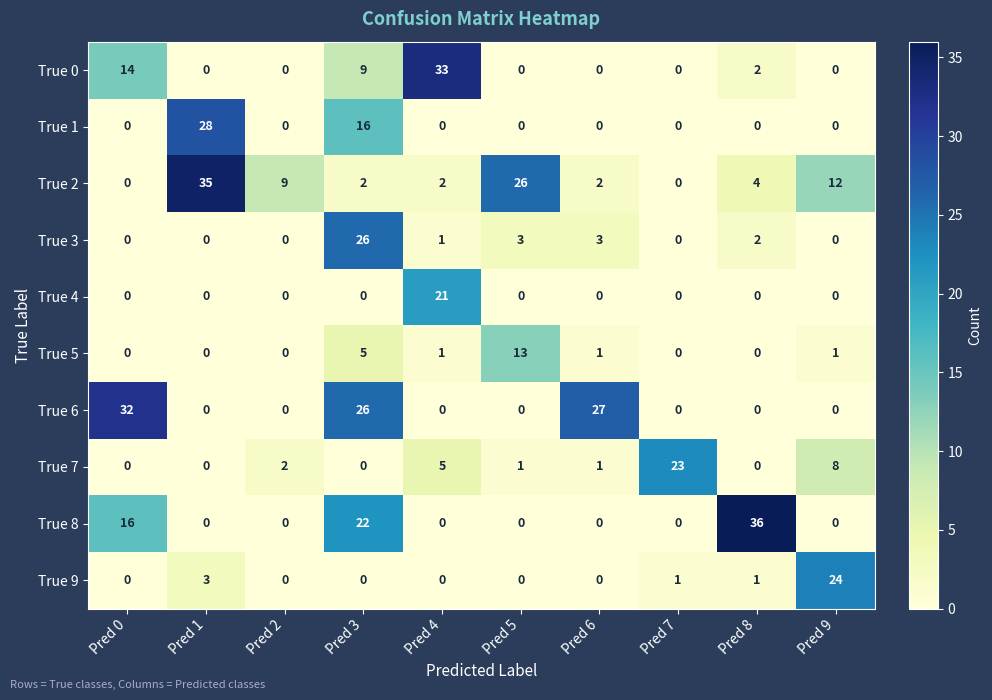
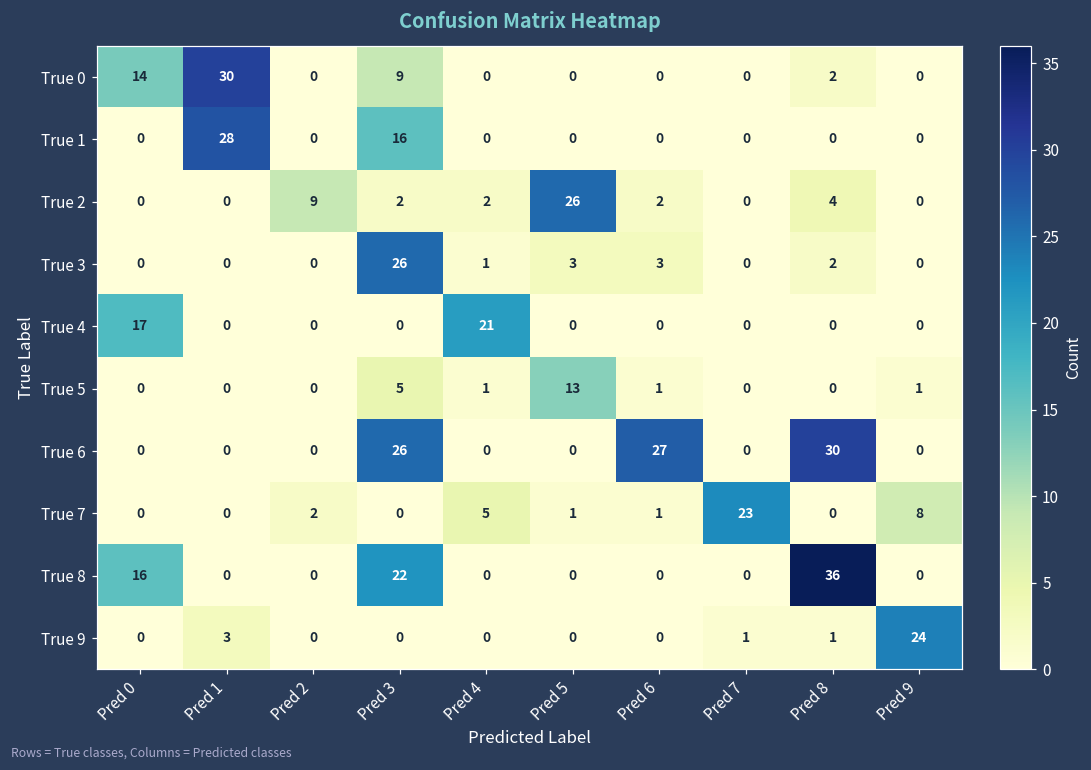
  {
    "True 0": {
      "Pred 0": 14,
-     "Pred 1": 0,
+     "Pred 1": 30,
      "Pred 2": 0,
      "Pred 3": 9,
-     "Pred 4": 33,
+     "Pred 4": 0,
      "Pred 5": 0,
      "Pred 6": 0,
      "Pred 7": 0,
      "Pred 8": 2,
      "Pred 9": 0
    },
    "True 1": {
      "Pred 0": 0,
      "Pred 1": 28,
      "Pred 2": 0,
      "Pred 3": 16,
      "Pred 4": 0,
      "Pred 5": 0,
      "Pred 6": 0,
      "Pred 7": 0,
      "Pred 8": 0,
      "Pred 9": 0
    },
    "True 2": {
      "Pred 0": 0,
-     "Pred 1": 35,
+     "Pred 1": 0,
      "Pred 2": 9,
      "Pred 3": 2,
      "Pred 4": 2,
      "Pred 5": 26,
      "Pred 6": 2,
      "Pred 7": 0,
      "Pred 8": 4,
-     "Pred 9": 12
+     "Pred 9": 0
    },
    "True 3": {
      "Pred 0": 0,
      "Pred 1": 0,
      "Pred 2": 0,
      "Pred 3": 26,
      "Pred 4": 1,
      "Pred 5": 3,
      "Pred 6": 3,
      "Pred 7": 0,
      "Pred 8": 2,
      "Pred 9": 0
    },
    "True 4": {
-     "Pred 0": 0,
+     "Pred 0": 17,
      "Pred 1": 0,
      "Pred 2": 0,
      "Pred 3": 0,
      "Pred 4": 21,
      "Pred 5": 0,
      "Pred 6": 0,
      "Pred 7": 0,
      "Pred 8": 0,
      "Pred 9": 0
    },
    "True 5": {
      "Pred 0": 0,
      "Pred 1": 0,
      "Pred 2": 0,
      "Pred 3": 5,
      "Pred 4": 1,
      "Pred 5": 13,
      "Pred 6": 1,
      "Pred 7": 0,
      "Pred 8": 0,
      "Pred 9": 1
    },
    "True 6": {
-     "Pred 0": 32,
+     "Pred 0": 0,
      "Pred 1": 0,
      "Pred 2": 0,
      "Pred 3": 26,
      "Pred 4": 0,
      "Pred 5": 0,
      "Pred 6": 27,
      "Pred 7": 0,
-     "Pred 8": 0,
+     "Pred 8": 30,
      "Pred 9": 0
    },
    "True 7": {
      "Pred 0": 0,
      "Pred 1": 0,
      "Pred 2": 2,
      "Pred 3": 0,
      "Pred 4": 5,
      "Pred 5": 1,
      "Pred 6": 1,
      "Pred 7": 23,
      "Pred 8": 0,
      "Pred 9": 8
    },
    "True 8": {
      "Pred 0": 16,
      "Pred 1": 0,
      "Pred 2": 0,
      "Pred 3": 22,
      "Pred 4": 0,
      "Pred 5": 0,
      "Pred 6": 0,
      "Pred 7": 0,
      "Pred 8": 36,
      "Pred 9": 0
    },
    "True 9": {
      "Pred 0": 0,
      "Pred 1": 3,
      "Pred 2": 0,
      "Pred 3": 0,
      "Pred 4": 0,
      "Pred 5": 0,
      "Pred 6": 0,
      "Pred 7": 1,
      "Pred 8": 1,
      "Pred 9": 24
    }
  }
